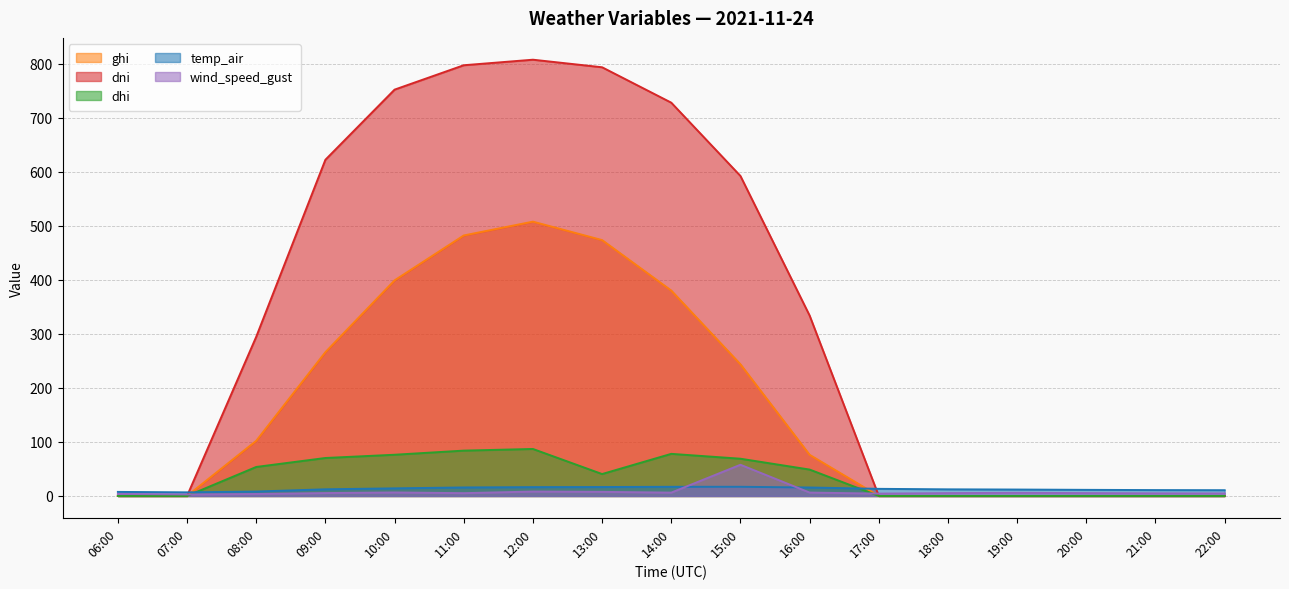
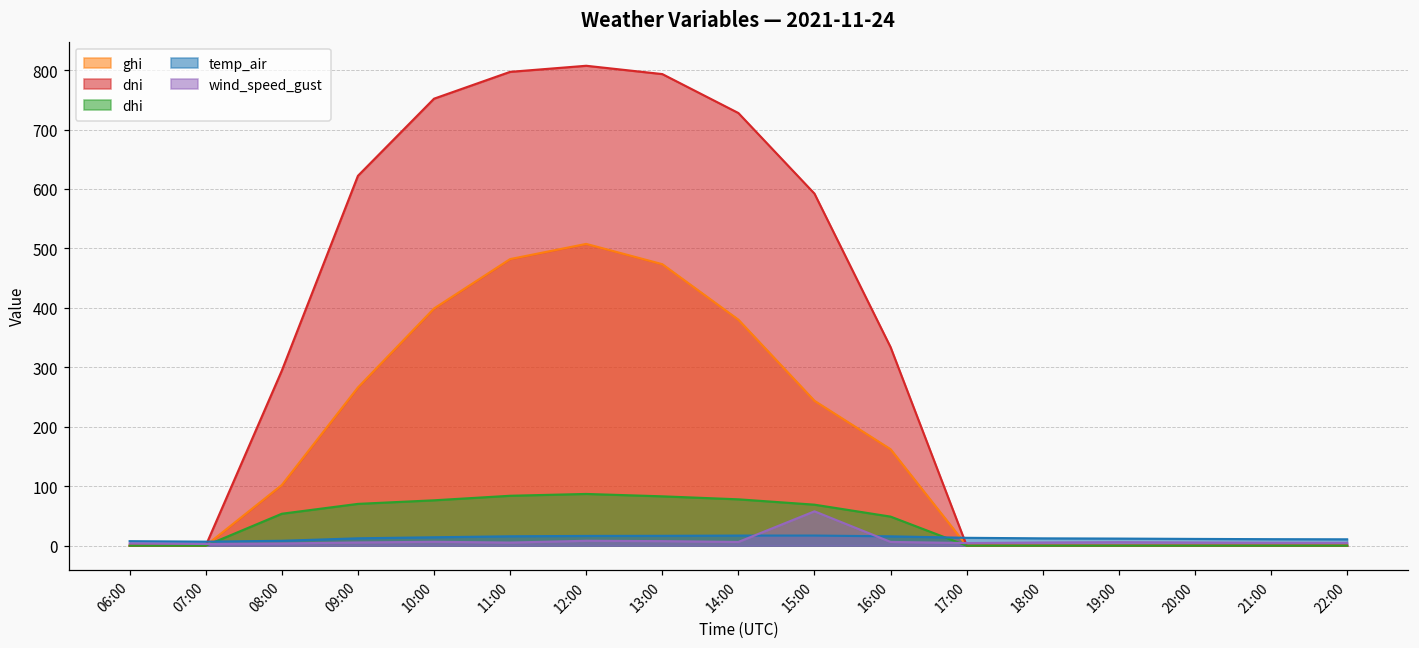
  {
    "ghi": {
      "08:00": 100,
      "09:00": 270,
      "10:00": 400,
      "11:00": 480,
      "12:00": 510,
      "13:00": 470,
      "14:00": 380,
      "15:00": 240,
-     "16:00": 80
+     "16:00": 160
    },
    "dni": {
      "08:00": 290,
      "09:00": 620,
      "10:00": 750,
      "11:00": 800,
      "12:00": 810,
      "13:00": 790,
      "14:00": 730,
      "15:00": 590,
      "16:00": 330
    },
    "dhi": {
      "08:00": 50,
      "09:00": 70,
      "10:00": 80,
      "11:00": 80,
      "12:00": 90,
-     "13:00": 40,
+     "13:00": 80,
      "14:00": 80,
      "15:00": 70,
      "16:00": 50
    },
    "temp_air": {
      "09:00": 10,
      "10:00": 10,
      "11:00": 20,
      "12:00": 20,
      "13:00": 20,
      "14:00": 20,
      "15:00": 20,
      "16:00": 20,
      "17:00": 10,
      "18:00": 10,
      "19:00": 10,
      "20:00": 10,
      "21:00": 10,
      "22:00": 10
    },
    "wind_speed_gust": {
      "09:00": 10,
      "10:00": 10,
      "11:00": 10,
      "12:00": 10,
      "13:00": 10,
      "14:00": 10,
      "15:00": 60,
      "16:00": 10,
      "18:00": 10,
      "19:00": 10,
      "20:00": 10,
      "21:00": 0,
      "22:00": 0
    }
  }
